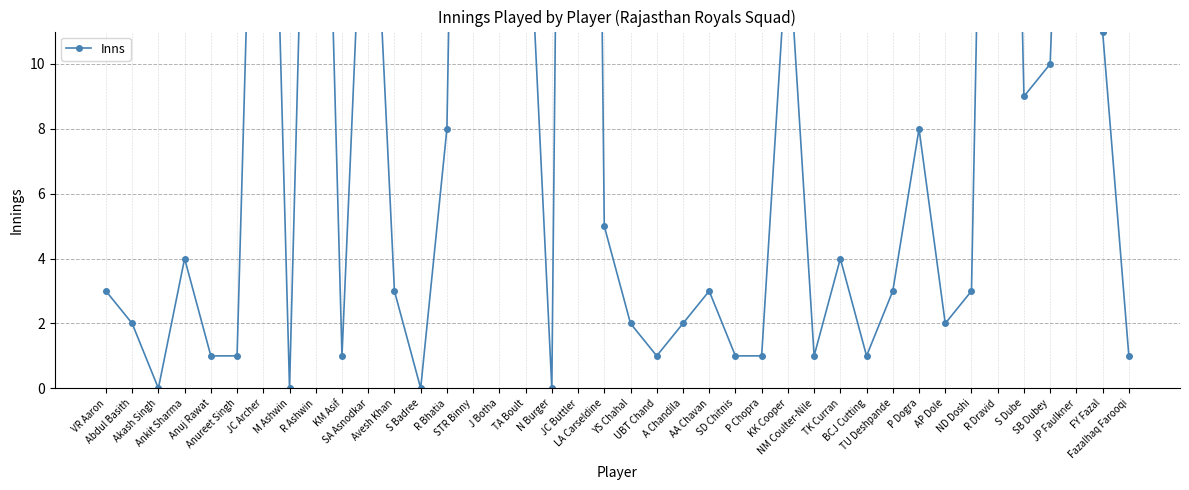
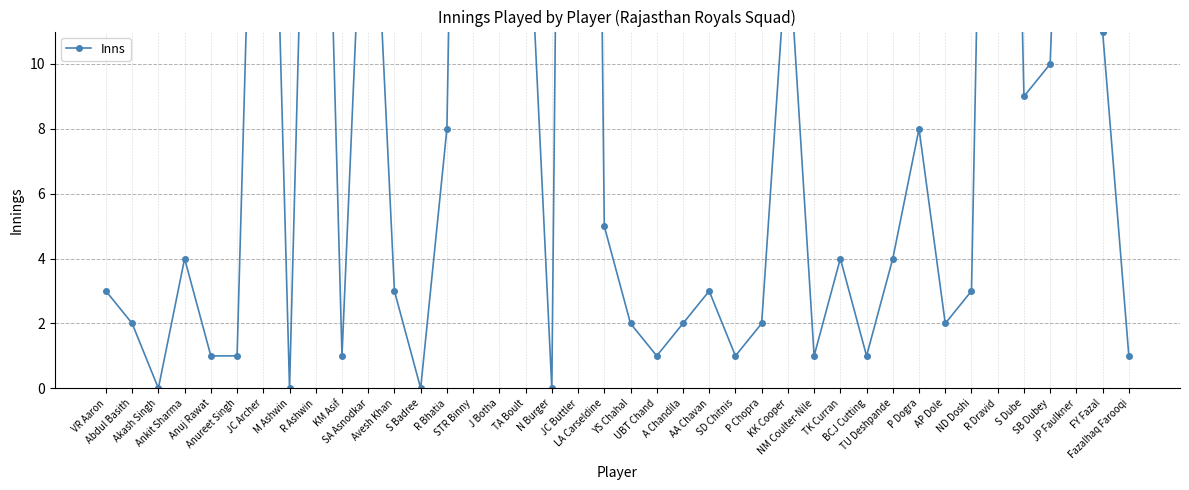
  {
    "VR Aaron": 3,
    "Abdul Basith": 2,
    "Akash Singh": 0,
    "Ankit Sharma": 4,
    "Anuj Rawat": 1,
    "Anureet Singh": 1,
    "M Ashwin": 0,
    "KM Asif": 1,
    "Avesh Khan": 3,
    "S Badree": 0,
    "R Bhatia": 8,
    "N Burger": 0,
    "LA Carseldine": 5,
    "YS Chahal": 2,
    "UBT Chand": 1,
    "A Chandila": 2,
    "AA Chavan": 3,
    "SD Chitnis": 1,
-   "P Chopra": 1,
+   "P Chopra": 2,
    "NM Coulter-Nile": 1,
    "TK Curran": 4,
    "BCJ Cutting": 1,
-   "TU Deshpande": 3,
+   "TU Deshpande": 4,
    "P Dogra": 8,
    "AP Dole": 2,
    "ND Doshi": 3,
    "S Dube": 9,
    "SB Dubey": 10,
    "FY Fazal": 11,
    "Fazalhaq Farooqi": 1
  }
